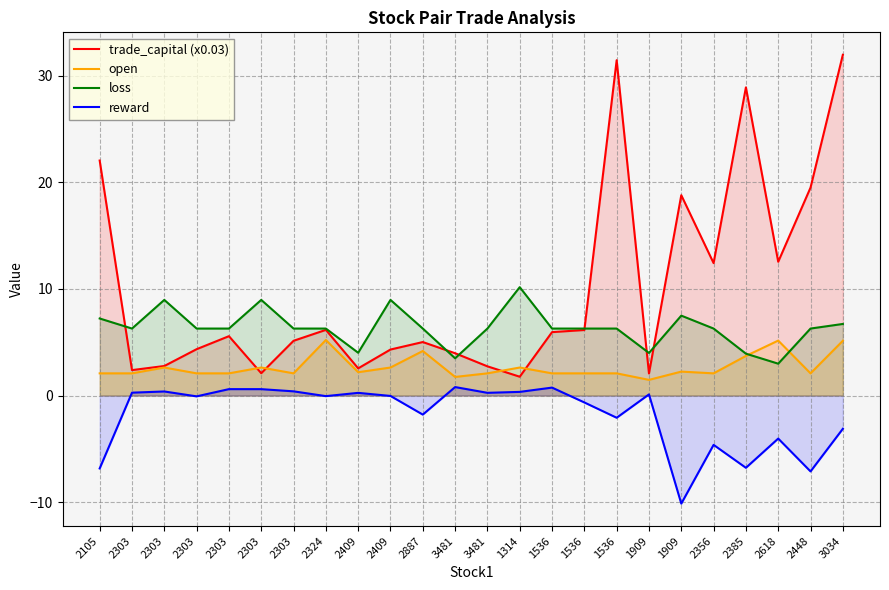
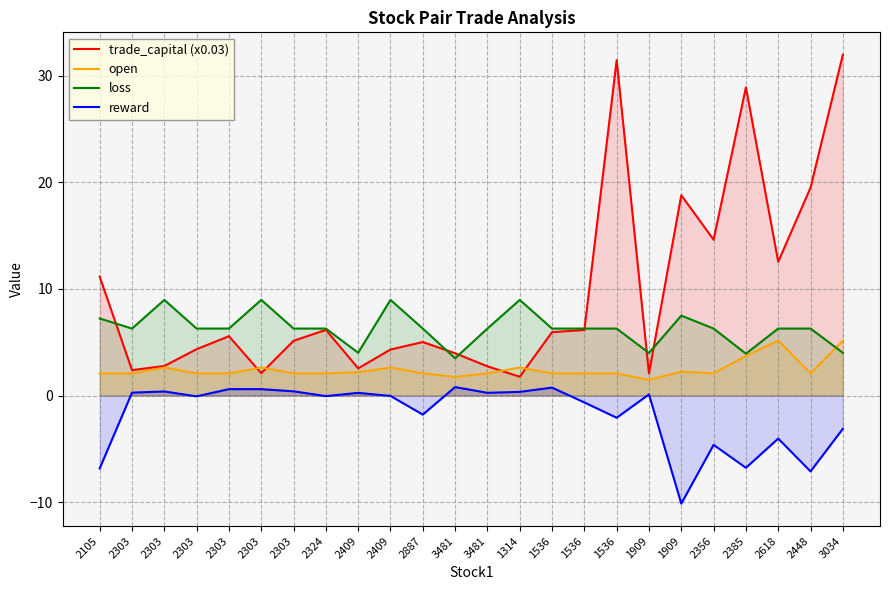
  {
    "trade_capital (x0.03)": {
-     "2105": 22.0,
+     "2105": 11.2,
      "2887": 5.0,
      "1314": 1.8,
-     "2356": 12.4,
+     "2356": 14.6,
      "2385": 28.9,
      "2618": 12.6,
      "2448": 19.5,
      "3034": 32.0
    },
    "open": {
      "2105": 2.1,
-     "2324": 5.2,
-     "2887": 4.2,
+     "2324": 2.1,
+     "2887": 2.1,
      "1314": 2.6,
      "2356": 2.1,
      "2618": 5.2,
      "2448": 2.1,
      "3034": 5.1
    },
    "loss": {
      "2105": 7.2,
      "2887": 6.3,
-     "1314": 10.2,
+     "1314": 9.0,
      "2356": 6.3,
-     "2618": 3.0,
+     "2618": 6.3,
      "2448": 6.3,
-     "3034": 6.7
+     "3034": 4.0
    }
  }
